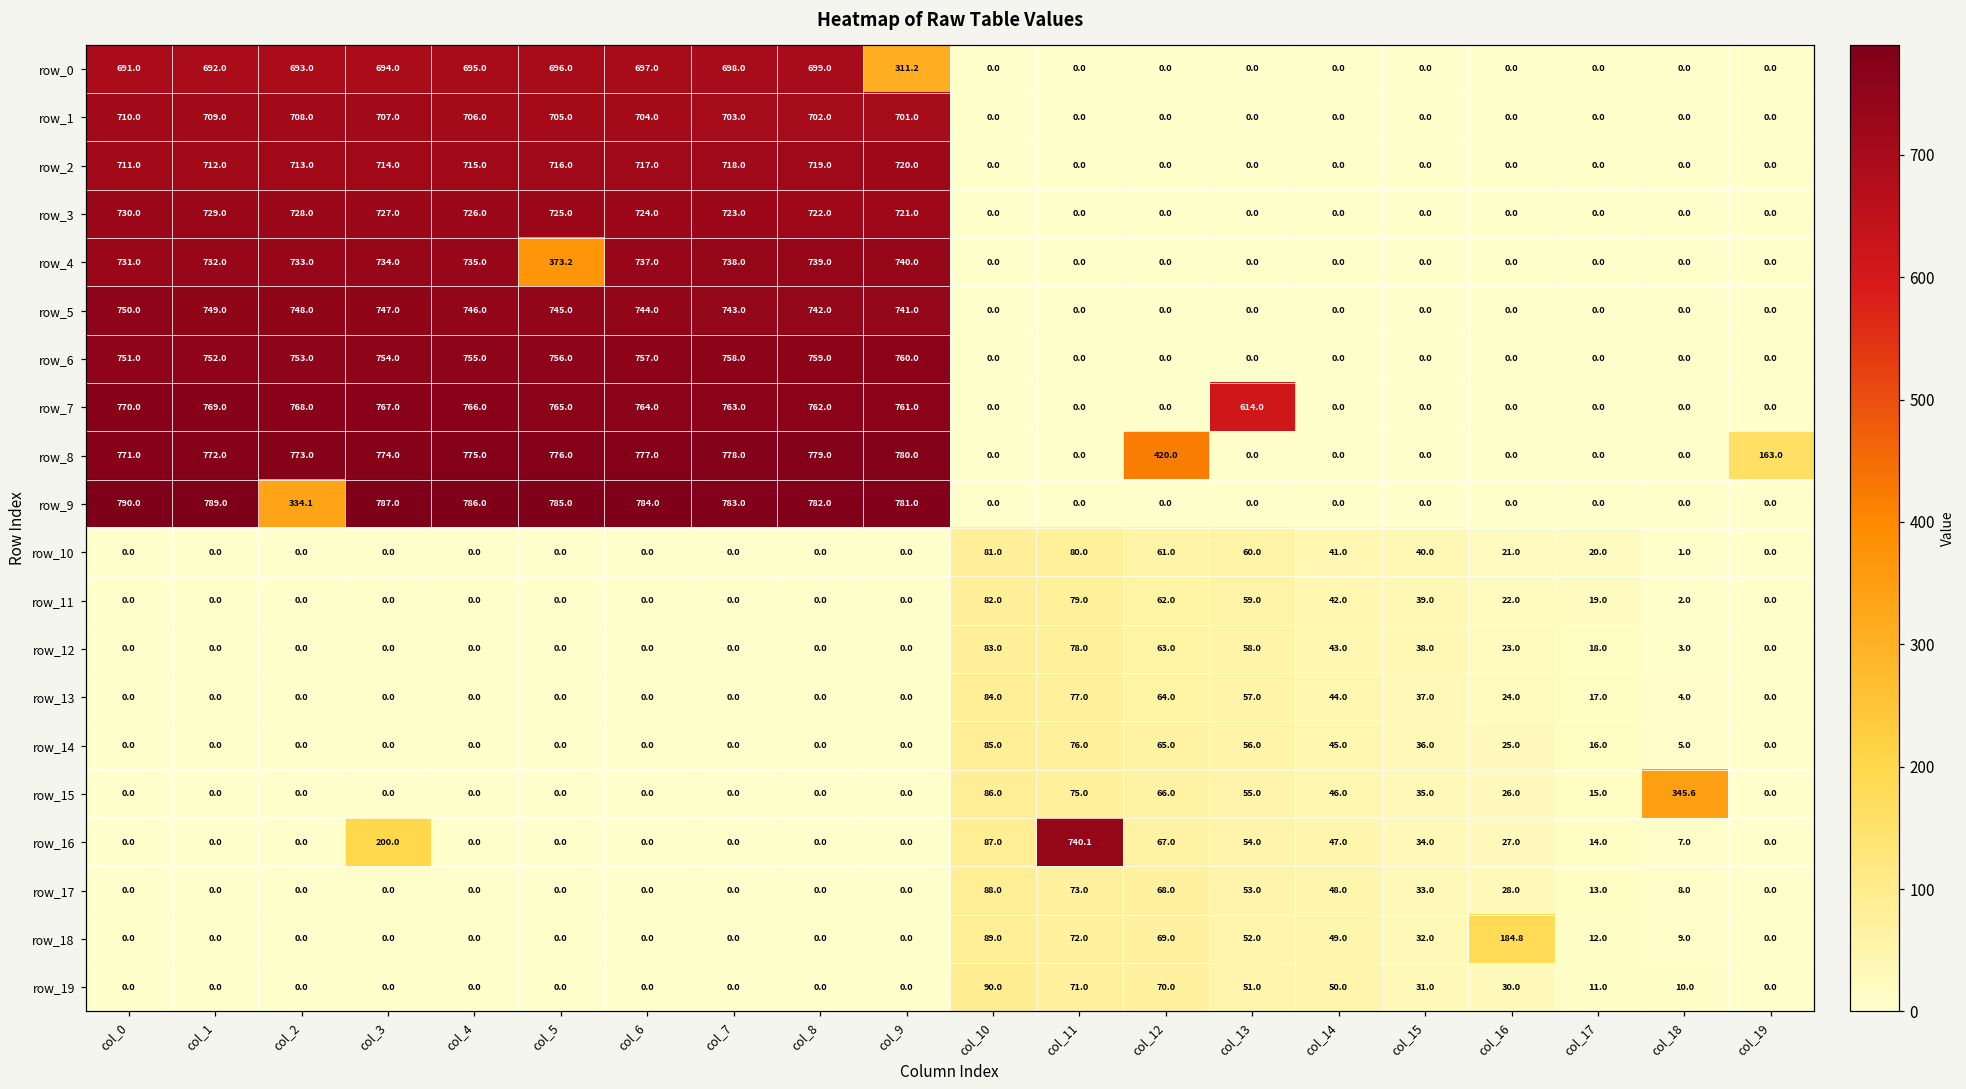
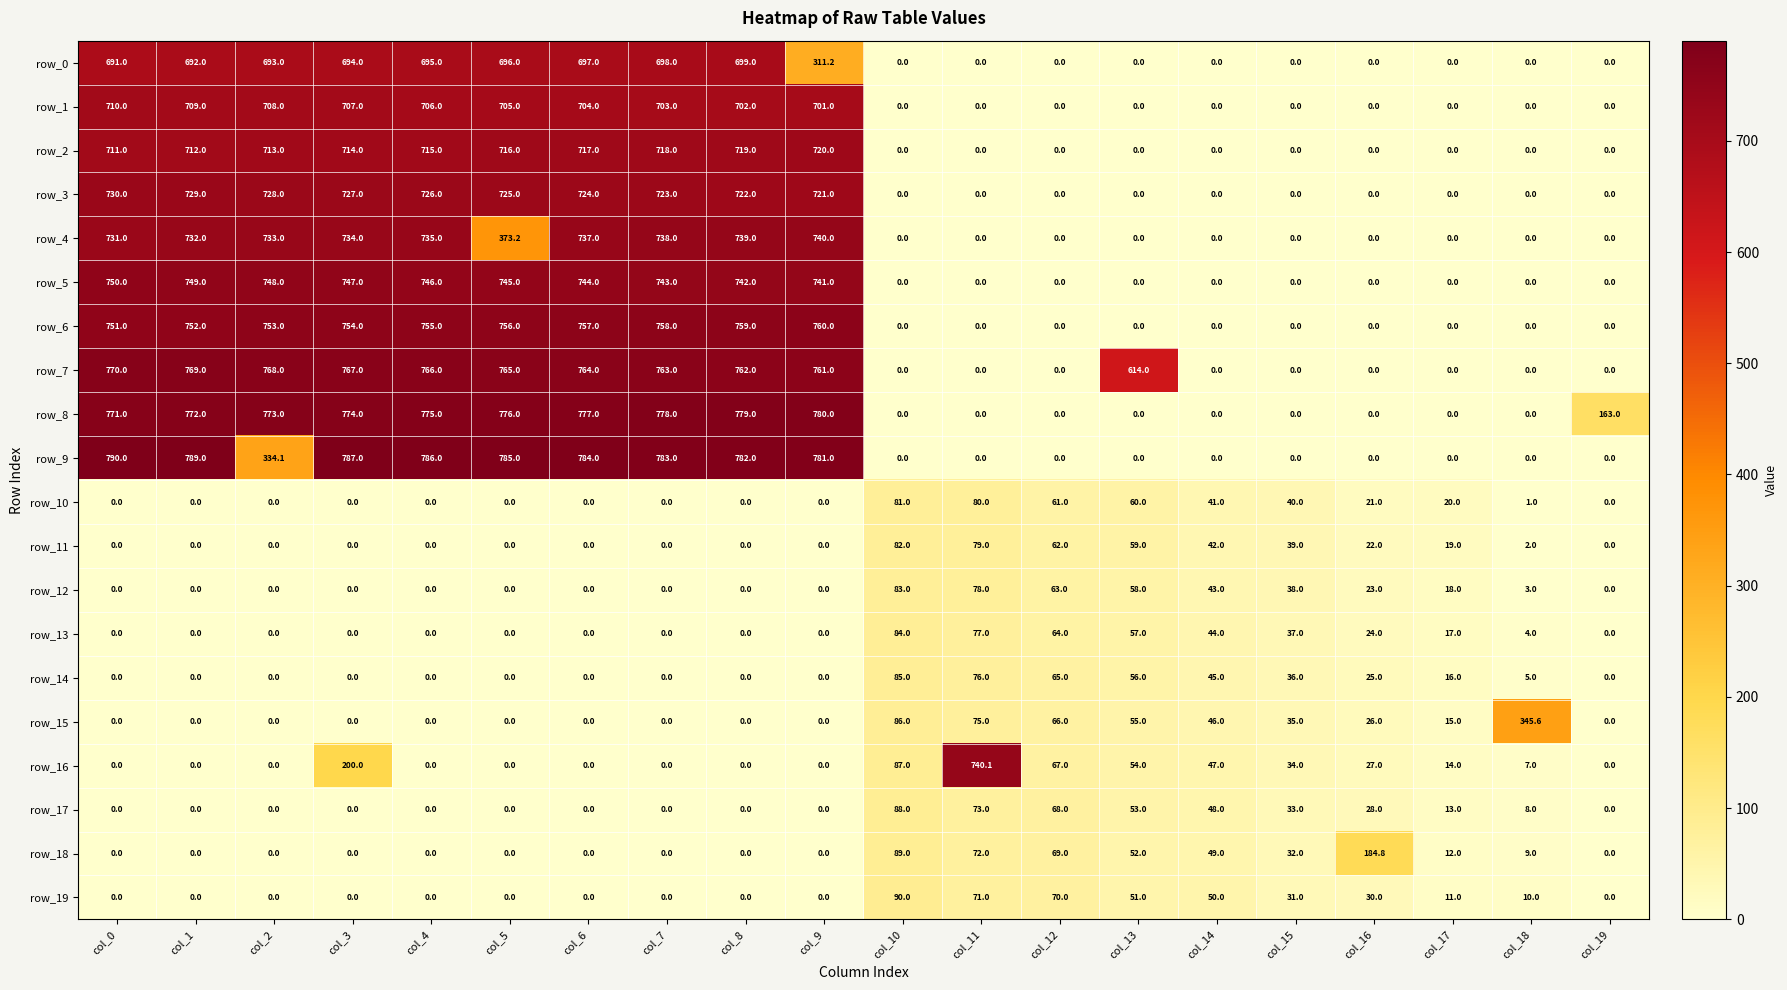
  {
    "row_8": {
      "col_0": 771.0,
      "col_1": 772.0,
      "col_2": 773.0,
      "col_3": 774.0,
      "col_4": 775.0,
      "col_5": 776.0,
      "col_6": 777.0,
      "col_7": 778.0,
      "col_8": 779.0,
      "col_9": 780.0,
      "col_10": 0.0,
      "col_11": 0.0,
-     "col_12": 420.0,
+     "col_12": 0.0,
      "col_13": 0.0,
      "col_14": 0.0,
      "col_15": 0.0,
      "col_16": 0.0,
      "col_17": 0.0,
      "col_18": 0.0,
      "col_19": 163.0
    }
  }
